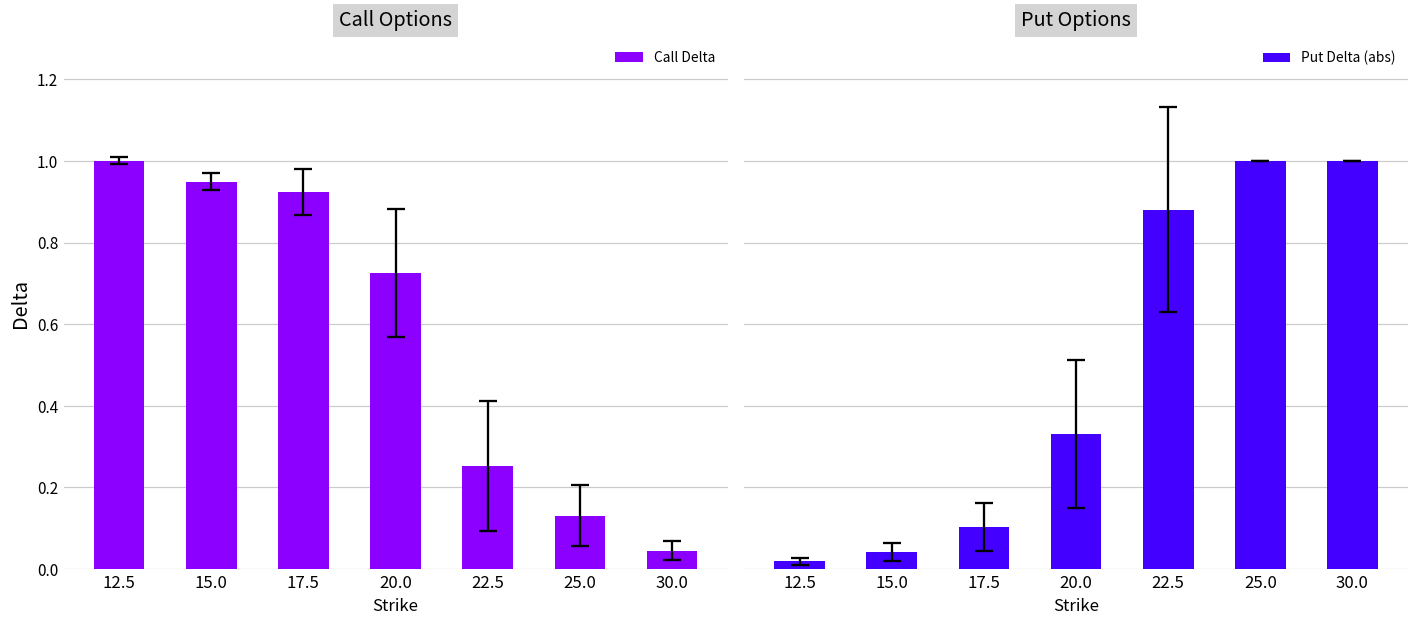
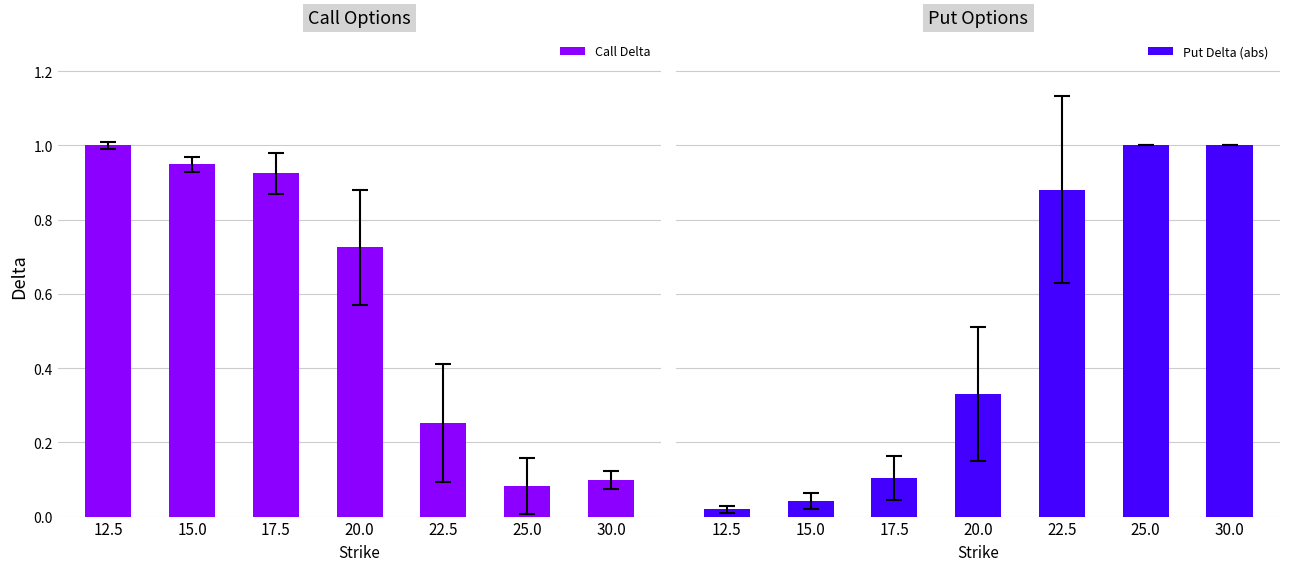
  {
    "Call Options": {
      "Call Delta": {
        "12.5": 1.00,
        "15.0": 0.95,
        "17.5": 0.92,
        "20.0": 0.73,
        "22.5": 0.25,
-       "25.0": 0.13,
-       "30.0": 0.05
+       "25.0": 0.08,
+       "30.0": 0.10
      }
    }
  }
